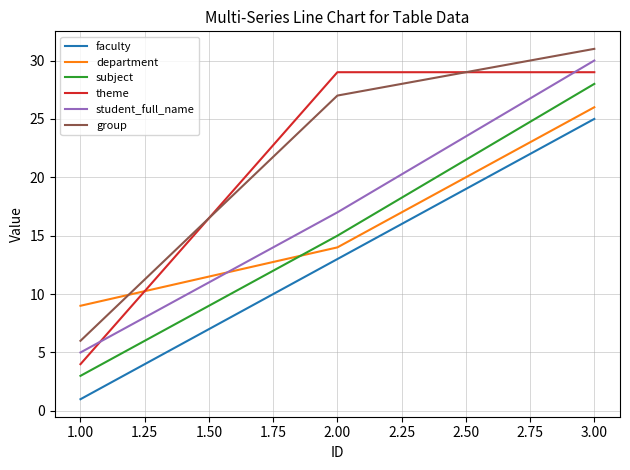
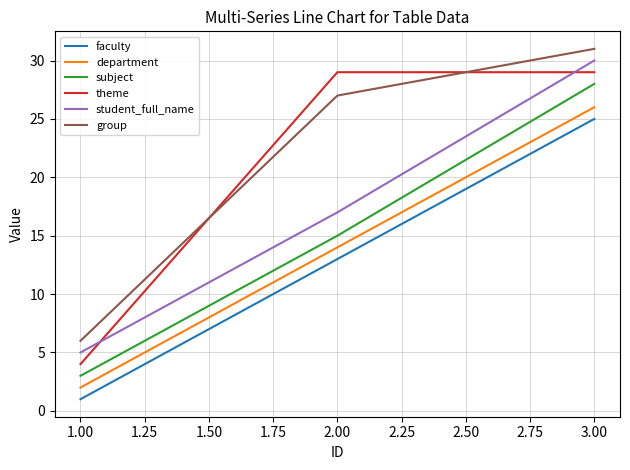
  {
    "faculty": {
      "1.00": 1,
      "2.00": 13,
      "3.00": 25
    },
    "department": {
-     "1.00": 9,
+     "1.00": 2,
      "2.00": 14,
      "3.00": 26
    },
    "subject": {
      "1.00": 3,
      "2.00": 15,
      "3.00": 28
    },
    "theme": {
      "1.00": 4,
      "2.00": 29,
      "3.00": 29
    },
    "student_full_name": {
      "1.00": 5,
      "2.00": 17,
      "3.00": 30
    },
    "group": {
      "1.00": 6,
      "2.00": 27,
      "3.00": 31
    }
  }
